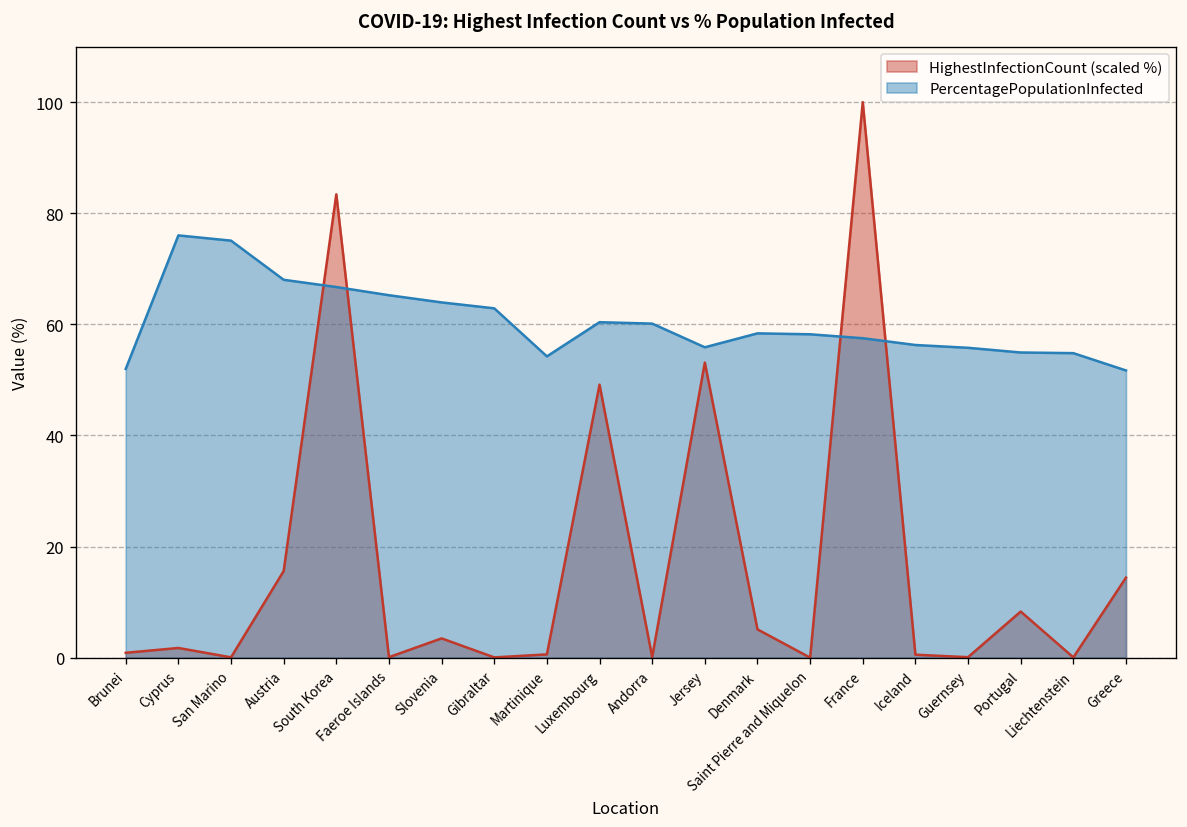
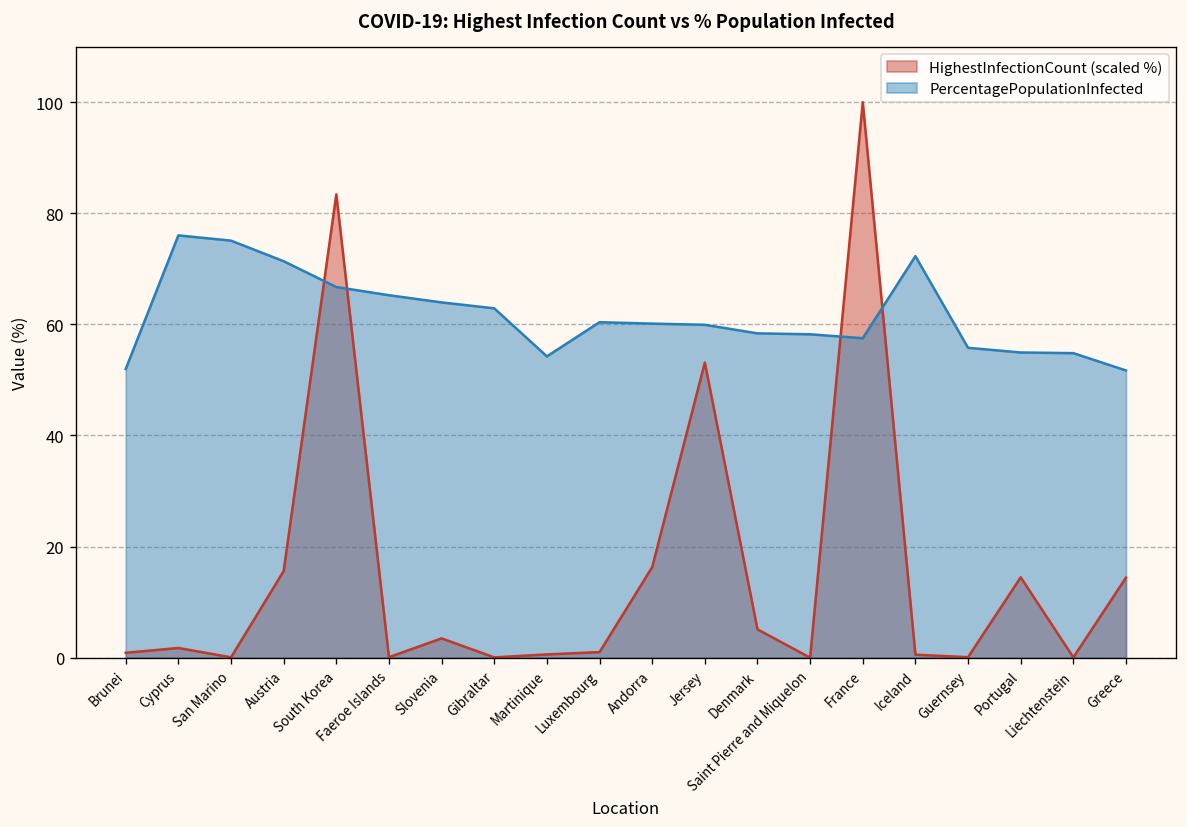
  {
    "HighestInfectionCount (scaled %)": {
      "Brunei": 1,
      "Cyprus": 2,
      "San Marino": 0,
      "Austria": 16,
      "South Korea": 83,
      "Faeroe Islands": 0,
      "Slovenia": 3,
      "Gibraltar": 0,
      "Martinique": 1,
-     "Luxembourg": 49,
-     "Andorra": 0,
+     "Luxembourg": 1,
+     "Andorra": 16,
      "Jersey": 53,
      "Denmark": 5,
      "Saint Pierre and Miquelon": 0,
      "France": 100,
      "Iceland": 1,
      "Guernsey": 0,
-     "Portugal": 8,
+     "Portugal": 14,
      "Liechtenstein": 0,
      "Greece": 14
    },
    "PercentagePopulationInfected": {
      "Brunei": 52,
      "Cyprus": 76,
      "San Marino": 75,
-     "Austria": 68,
+     "Austria": 71,
      "South Korea": 67,
      "Faeroe Islands": 65,
      "Slovenia": 64,
      "Gibraltar": 63,
      "Martinique": 54,
      "Luxembourg": 60,
      "Andorra": 60,
-     "Jersey": 56,
+     "Jersey": 60,
      "Denmark": 58,
      "Saint Pierre and Miquelon": 58,
      "France": 58,
-     "Iceland": 56,
+     "Iceland": 72,
      "Guernsey": 56,
      "Portugal": 55,
      "Liechtenstein": 55,
      "Greece": 52
    }
  }
